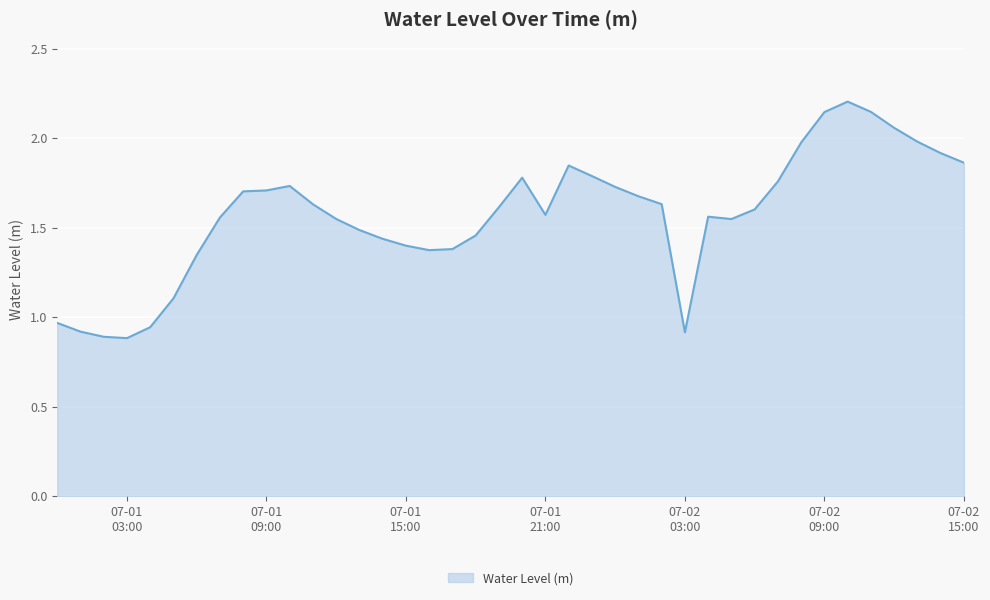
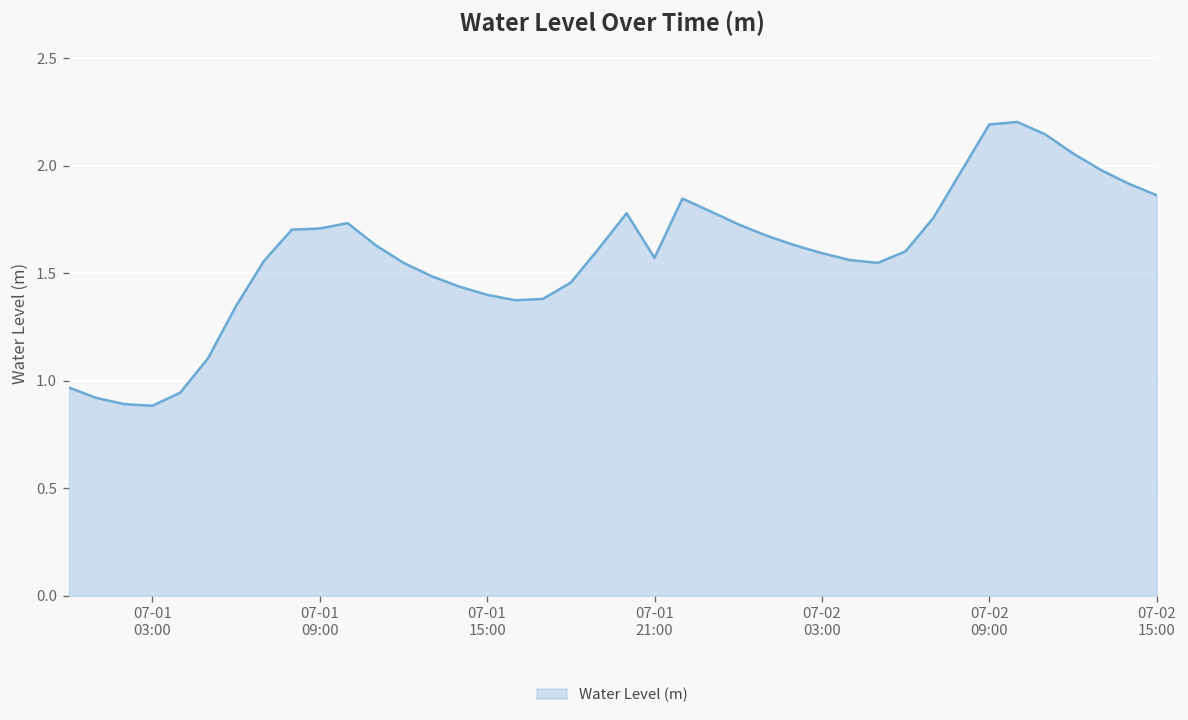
  {
    "07-01 03:00": 0.88,
    "07-01 09:00": 1.71,
    "07-01 15:00": 1.40,
    "07-01 21:00": 1.57,
-   "07-02 03:00": 0.92,
-   "07-02 09:00": 2.15,
+   "07-02 03:00": 1.59,
+   "07-02 09:00": 2.19,
    "07-02 15:00": 1.86
  }
